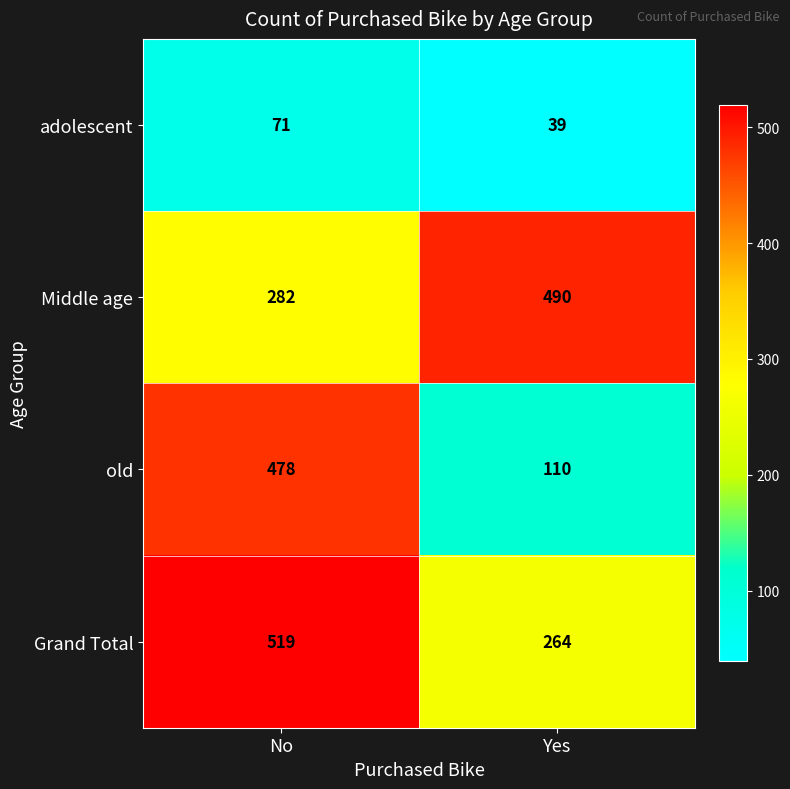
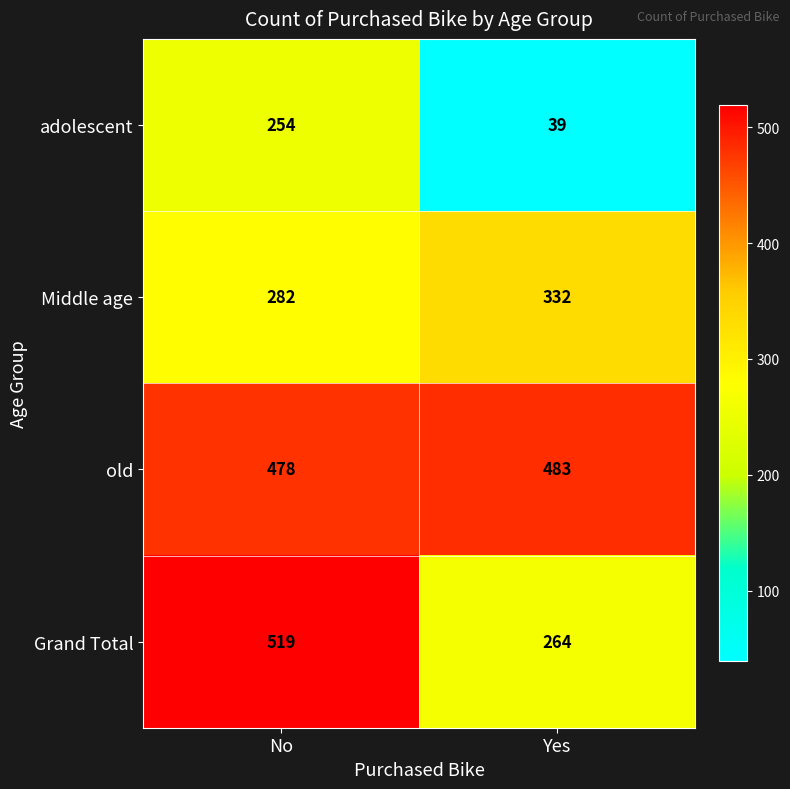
  {
    "adolescent": {
-     "No": 71,
+     "No": 254,
      "Yes": 39
    },
    "Middle age": {
      "No": 282,
-     "Yes": 490
+     "Yes": 332
    },
    "old": {
      "No": 478,
-     "Yes": 110
+     "Yes": 483
    },
    "Grand Total": {
      "No": 519,
      "Yes": 264
    }
  }
